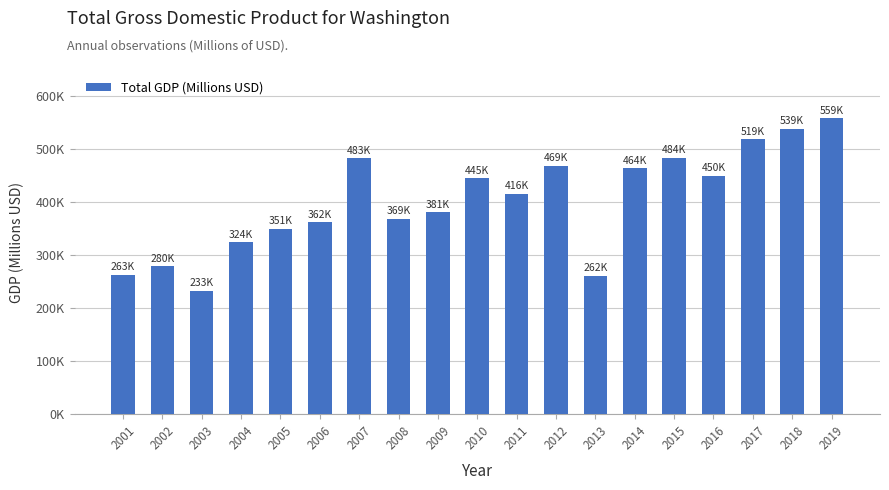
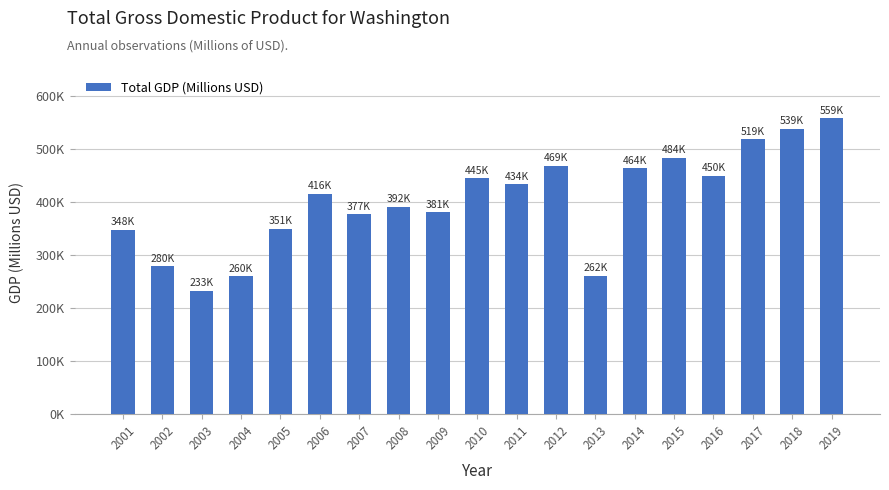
  {
-   "2001": "263K",
+   "2001": "348K",
    "2002": "280K",
    "2003": "233K",
-   "2004": "324K",
+   "2004": "260K",
    "2005": "351K",
-   "2006": "362K",
-   "2007": "483K",
-   "2008": "369K",
+   "2006": "416K",
+   "2007": "377K",
+   "2008": "392K",
    "2009": "381K",
    "2010": "445K",
-   "2011": "416K",
+   "2011": "434K",
    "2012": "469K",
    "2013": "262K",
    "2014": "464K",
    "2015": "484K",
    "2016": "450K",
    "2017": "519K",
    "2018": "539K",
    "2019": "559K"
  }
